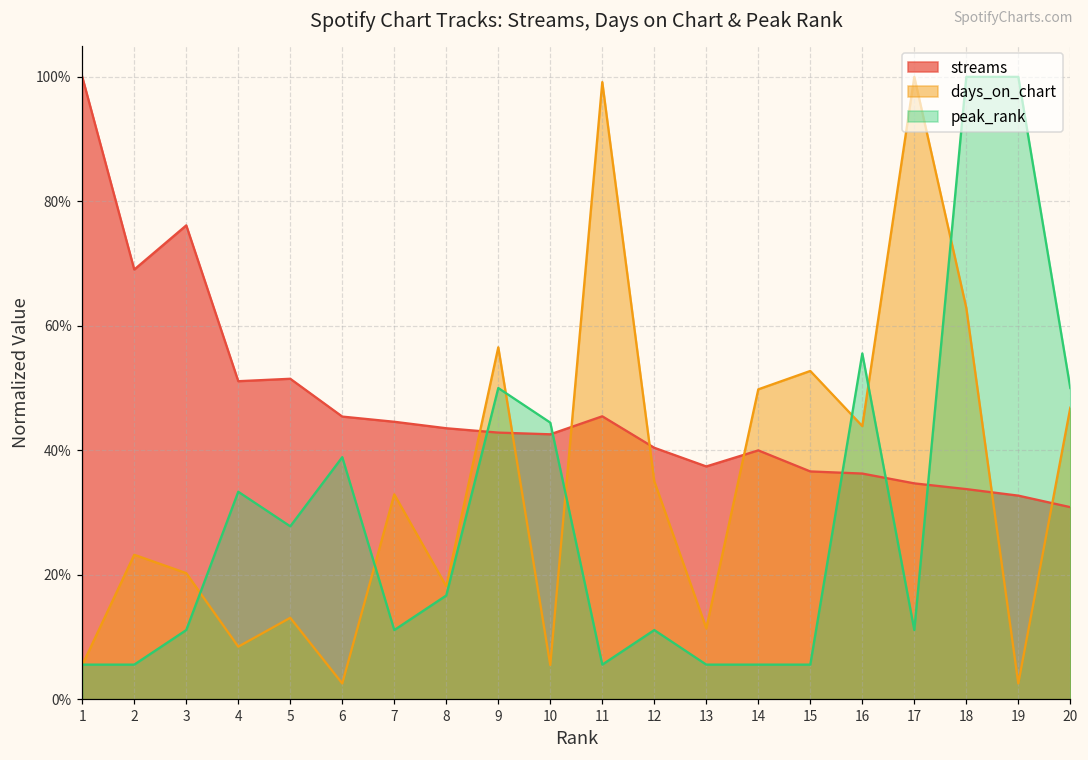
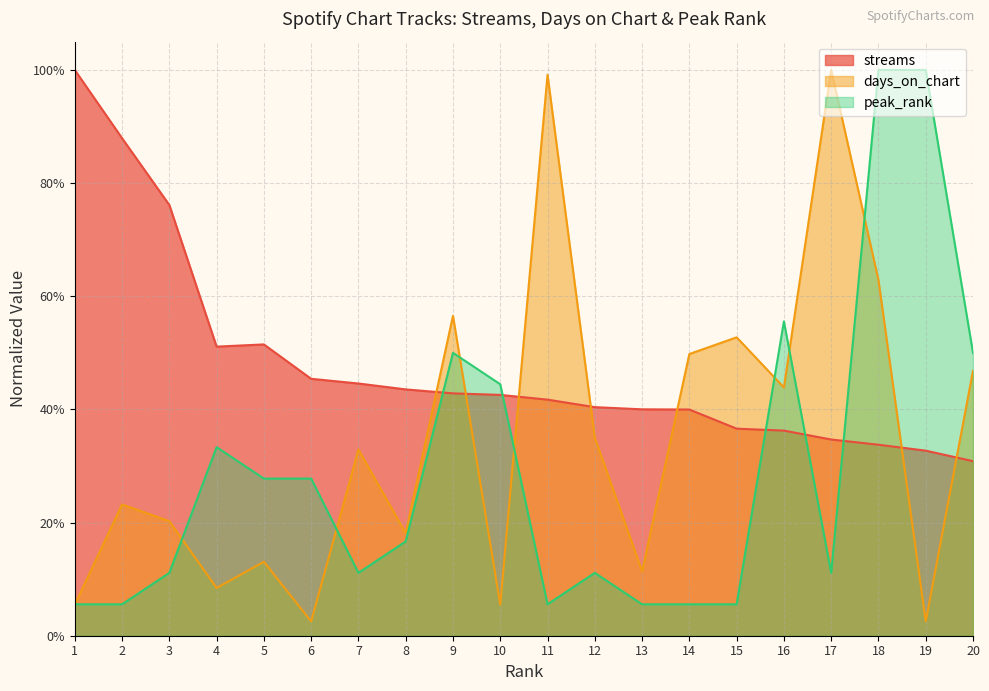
  {
    "streams": {
      "1": "100%",
-     "2": "69%",
+     "2": "88%",
      "3": "76%",
      "4": "51%",
      "5": "51%",
      "6": "45%",
      "7": "45%",
      "8": "44%",
      "9": "43%",
      "10": "43%",
-     "11": "45%",
+     "11": "42%",
      "12": "40%",
-     "13": "37%",
+     "13": "40%",
      "14": "40%",
      "15": "37%",
      "16": "36%",
      "17": "35%",
      "18": "34%",
      "19": "33%",
      "20": "31%"
    },
    "days_on_chart": {
      "2": "23%",
      "3": "20%",
      "4": "8%",
      "5": "13%",
      "6": "3%",
      "7": "33%",
      "8": "18%",
      "9": "57%",
      "10": "5%",
      "11": "99%",
      "12": "35%",
      "13": "11%",
      "14": "50%",
      "15": "53%",
      "16": "44%",
      "18": "63%",
      "19": "3%",
      "20": "47%"
    },
    "peak_rank": {
      "2": "6%",
      "3": "11%",
      "4": "33%",
      "5": "28%",
-     "6": "39%",
+     "6": "28%",
      "7": "11%",
      "8": "17%",
      "9": "50%",
      "10": "44%",
      "11": "6%",
      "12": "11%",
      "13": "6%",
      "14": "6%",
      "15": "6%",
      "16": "56%",
      "17": "11%",
      "20": "50%"
    }
  }
